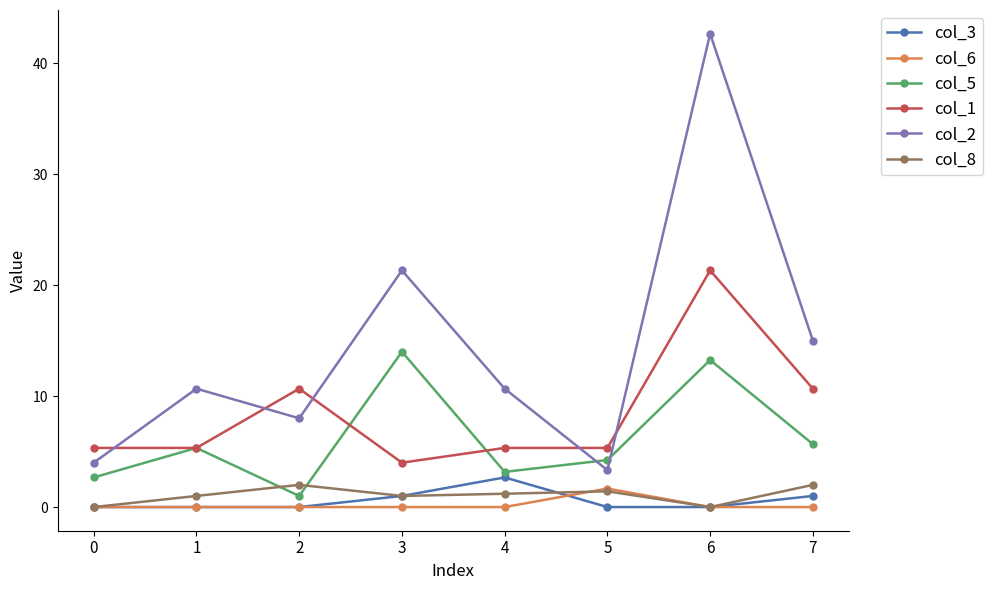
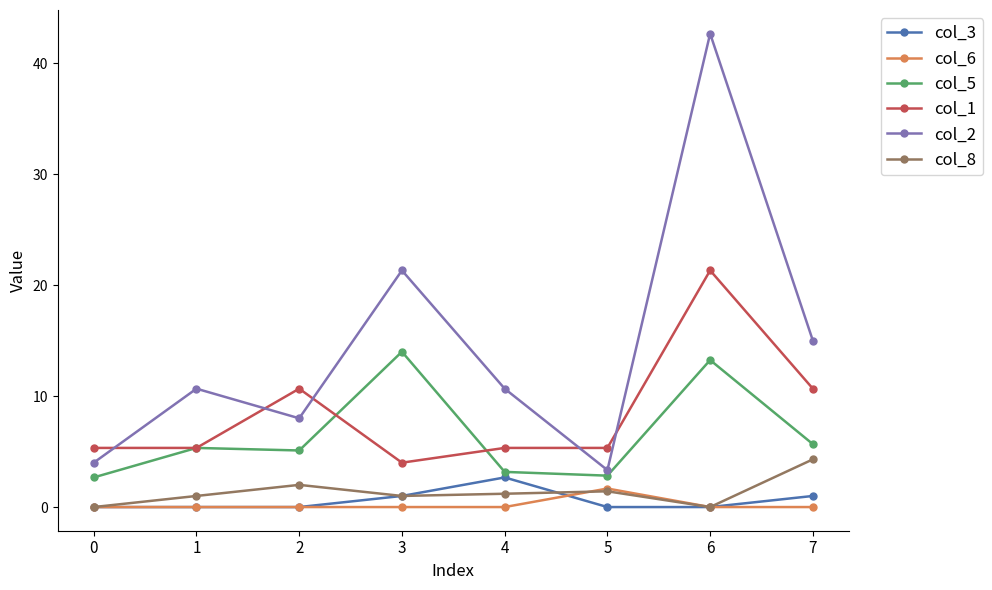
  {
    "col_5": {
      "0": 2.7,
-     "2": 1.0,
+     "2": 5.1,
      "3": 14.0,
      "4": 3.2,
-     "5": 4.2,
+     "5": 2.8,
      "6": 13.3,
      "7": 5.7
    },
    "col_8": {
      "1": 1.0,
      "2": 2.0,
      "4": 1.2,
      "5": 1.4,
-     "7": 2.0
+     "7": 4.3
    }
  }
